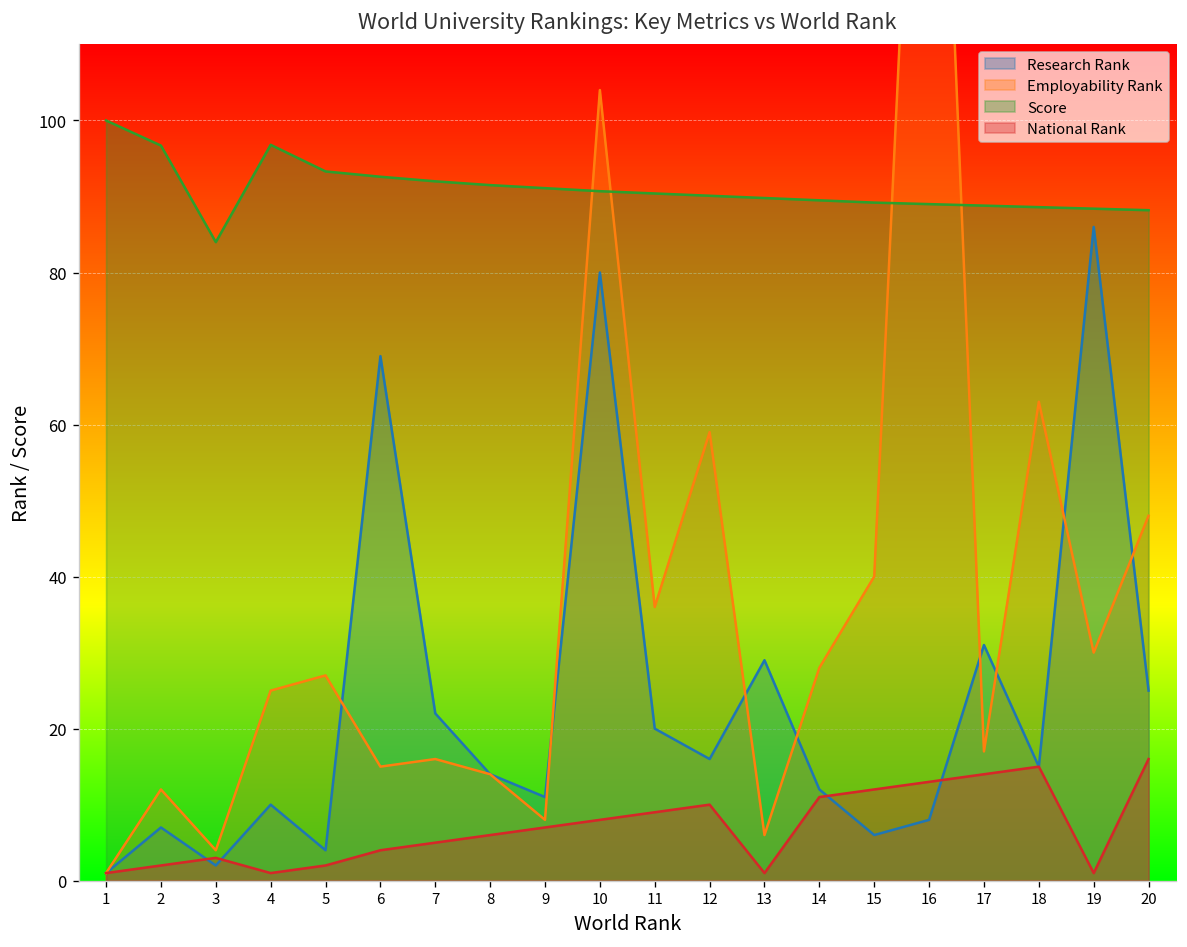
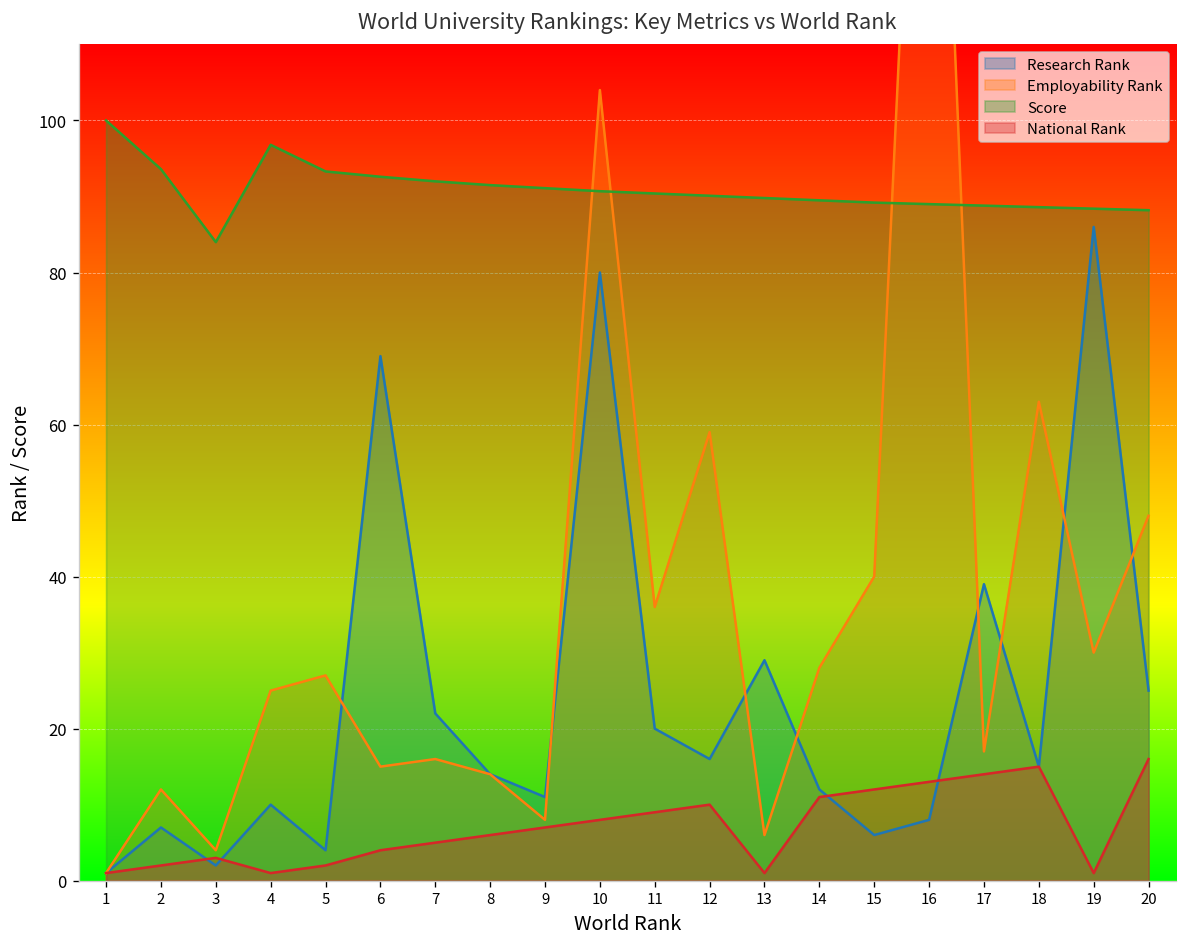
  {
    "Research Rank": {
      "2": 7,
      "3": 2,
      "4": 10,
      "5": 4,
      "6": 69,
      "7": 22,
      "9": 11,
      "10": 80,
      "11": 20,
      "12": 16,
      "13": 29,
      "14": 12,
      "15": 6,
      "16": 8,
-     "17": 31,
+     "17": 39,
      "19": 86,
      "20": 25
    },
    "Score": {
      "1": 100,
-     "2": 97,
+     "2": 94,
      "3": 84,
      "4": 97,
      "5": 93,
      "6": 93,
      "7": 92,
      "8": 92,
      "9": 91,
      "10": 91,
      "11": 90,
      "12": 90,
      "13": 90,
      "14": 90,
      "15": 89,
      "16": 89,
      "17": 89,
      "18": 89,
      "19": 88,
      "20": 88
    }
  }
